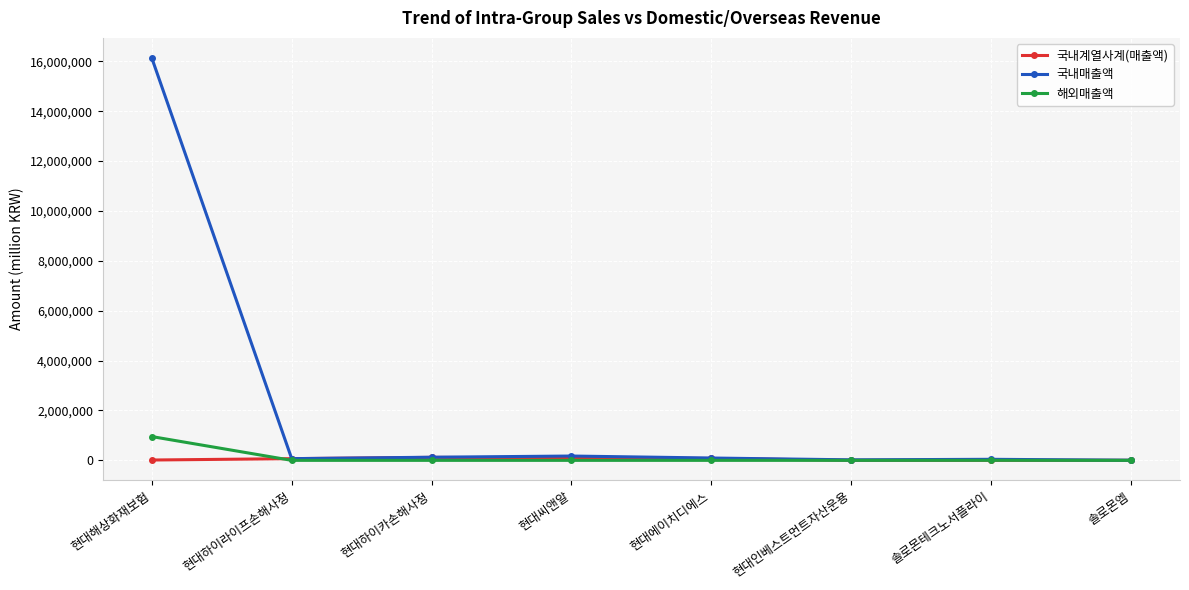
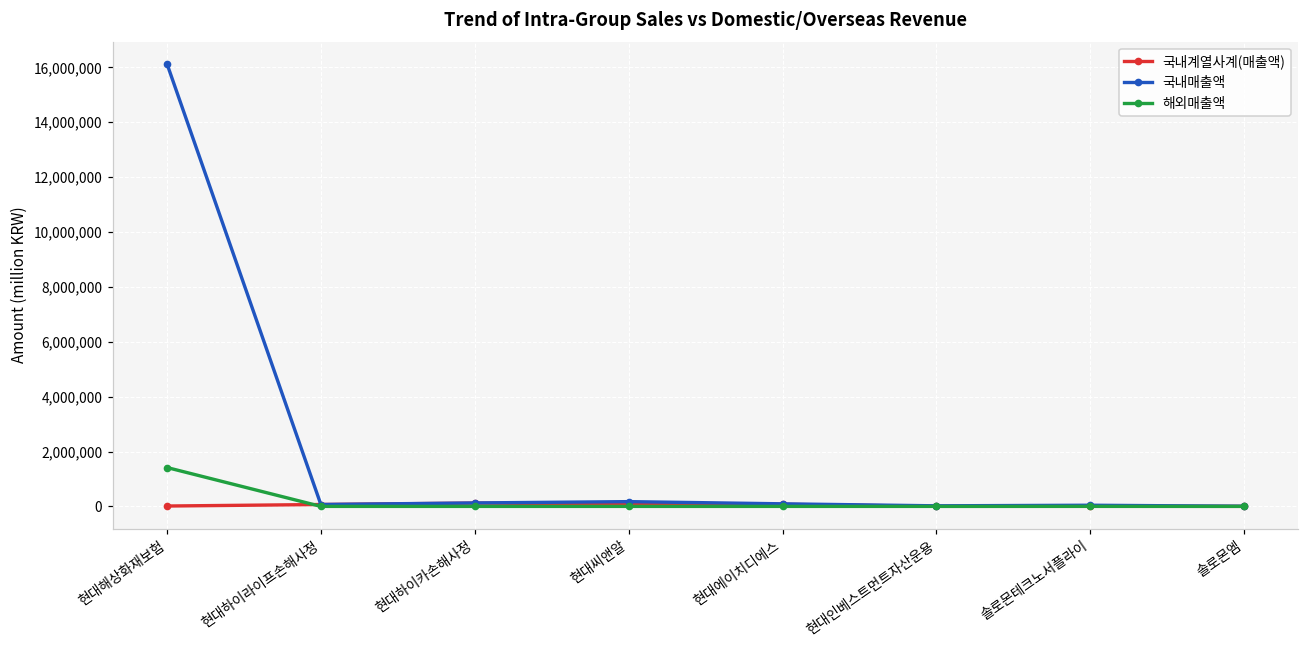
  {
    "국내계열사계(매출액)": {
      "현대해상화재보험": "0"
    },
    "국내매출액": {
      "현대해상화재보험": "16,100,000"
    },
    "해외매출액": {
-     "현대해상화재보험": "1,000,000",
+     "현대해상화재보험": "1,400,000",
      "현대하이카손해사정": "0"
    }
  }
